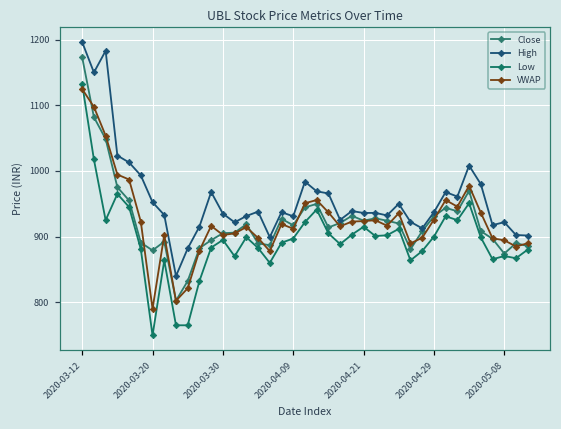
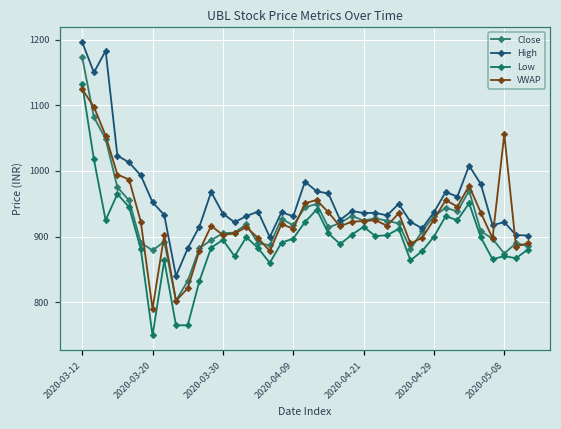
  {
    "VWAP": {
      "2020-03-12": 1120,
      "2020-03-20": 790,
      "2020-04-09": 910,
      "2020-04-29": 930,
-     "2020-05-08": 890
+     "2020-05-08": 1060
    }
  }
